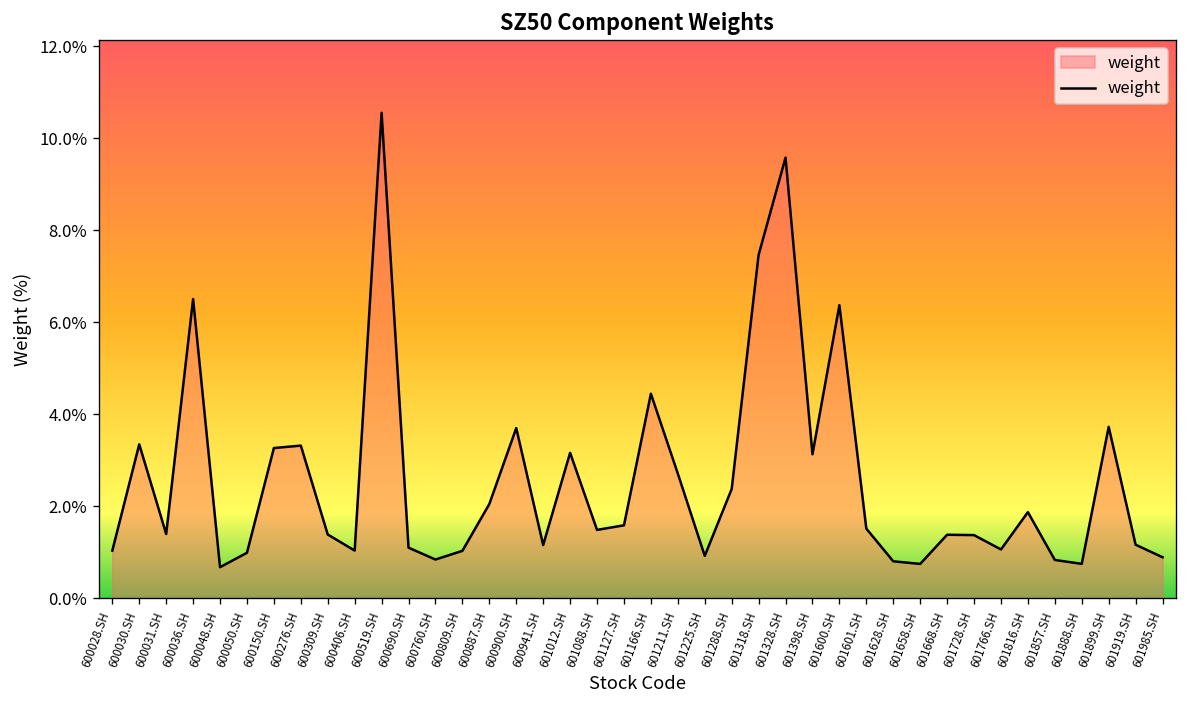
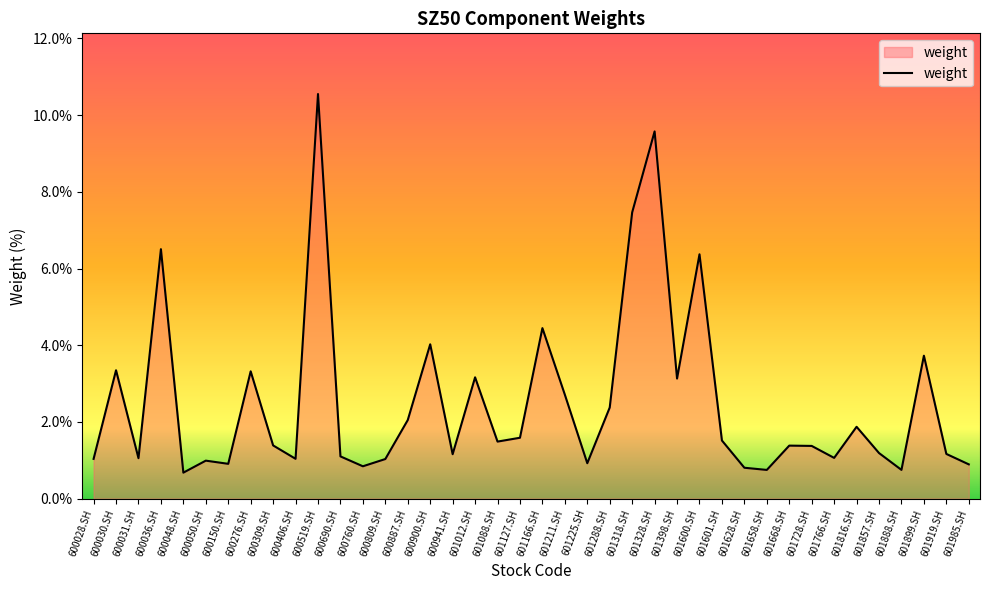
  {
    "600028.SH": "1.0%",
    "600030.SH": "3.3%",
-   "600031.SH": "1.4%",
+   "600031.SH": "1.1%",
    "600036.SH": "6.5%",
    "600048.SH": "0.7%",
    "600050.SH": "1.0%",
-   "600150.SH": "3.3%",
+   "600150.SH": "0.9%",
    "600276.SH": "3.3%",
    "600309.SH": "1.4%",
    "600406.SH": "1.0%",
    "600519.SH": "10.6%",
    "600690.SH": "1.1%",
    "600760.SH": "0.8%",
    "600809.SH": "1.0%",
    "600887.SH": "2.0%",
-   "600900.SH": "3.7%",
+   "600900.SH": "4.0%",
    "600941.SH": "1.2%",
    "601012.SH": "3.2%",
    "601088.SH": "1.5%",
    "601127.SH": "1.6%",
    "601166.SH": "4.4%",
    "601211.SH": "2.7%",
    "601225.SH": "0.9%",
    "601288.SH": "2.4%",
    "601318.SH": "7.5%",
    "601328.SH": "9.6%",
    "601398.SH": "3.1%",
    "601600.SH": "6.4%",
    "601601.SH": "1.5%",
    "601628.SH": "0.8%",
    "601658.SH": "0.7%",
    "601668.SH": "1.4%",
    "601728.SH": "1.4%",
    "601766.SH": "1.1%",
    "601816.SH": "1.9%",
-   "601857.SH": "0.8%",
+   "601857.SH": "1.2%",
    "601888.SH": "0.7%",
    "601899.SH": "3.7%",
    "601919.SH": "1.2%",
    "601985.SH": "0.9%"
  }
